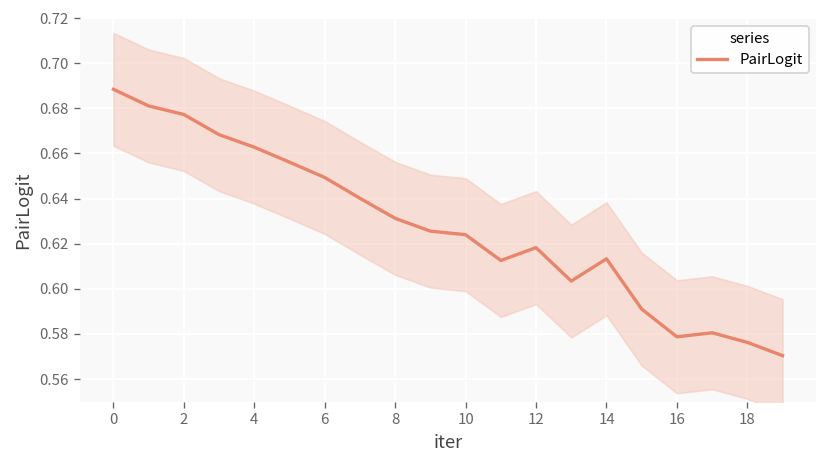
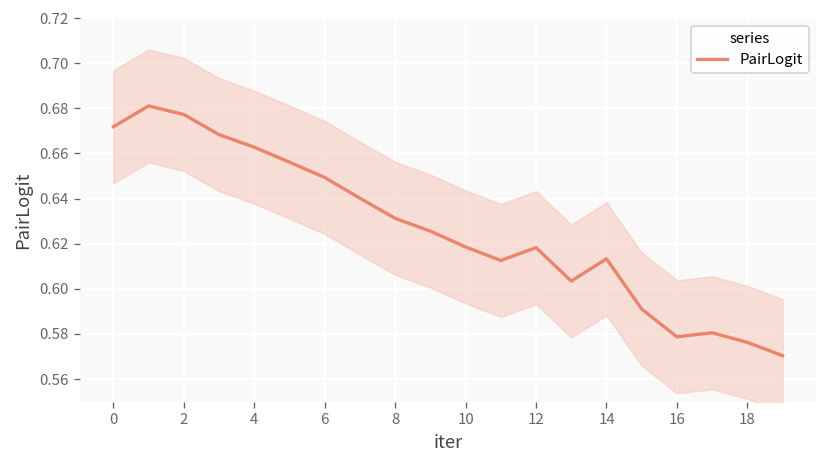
  {
    "PairLogit": {
-     "0": 0.688,
+     "0": 0.672,
      "2": 0.677,
      "4": 0.663,
      "6": 0.649,
      "8": 0.631,
-     "10": 0.624,
+     "10": 0.619,
      "12": 0.618,
      "14": 0.613,
      "16": 0.579,
      "18": 0.576
    }
  }
